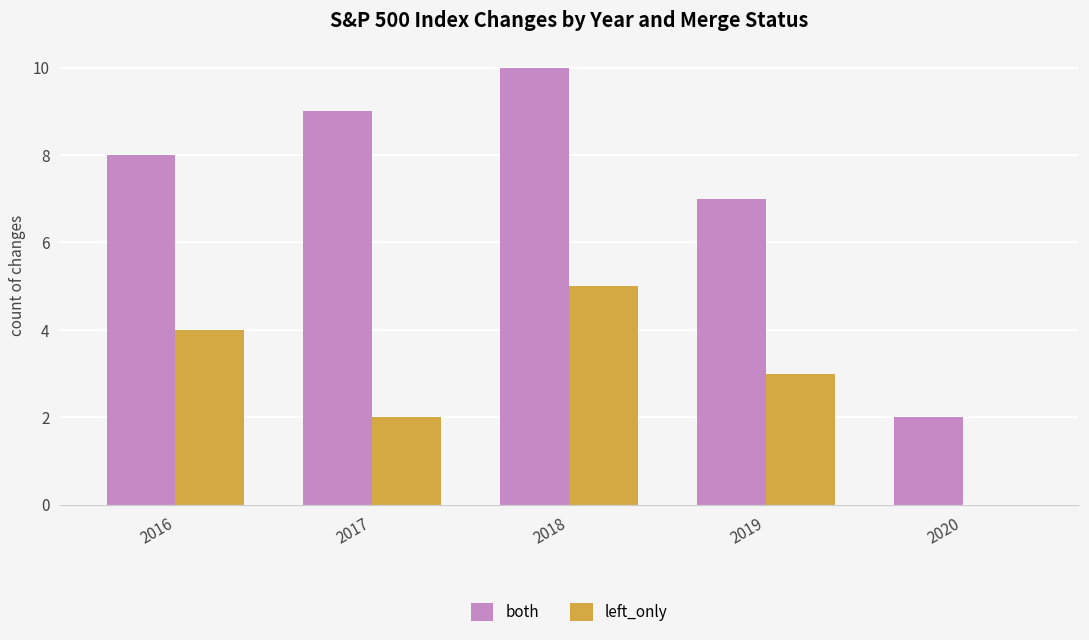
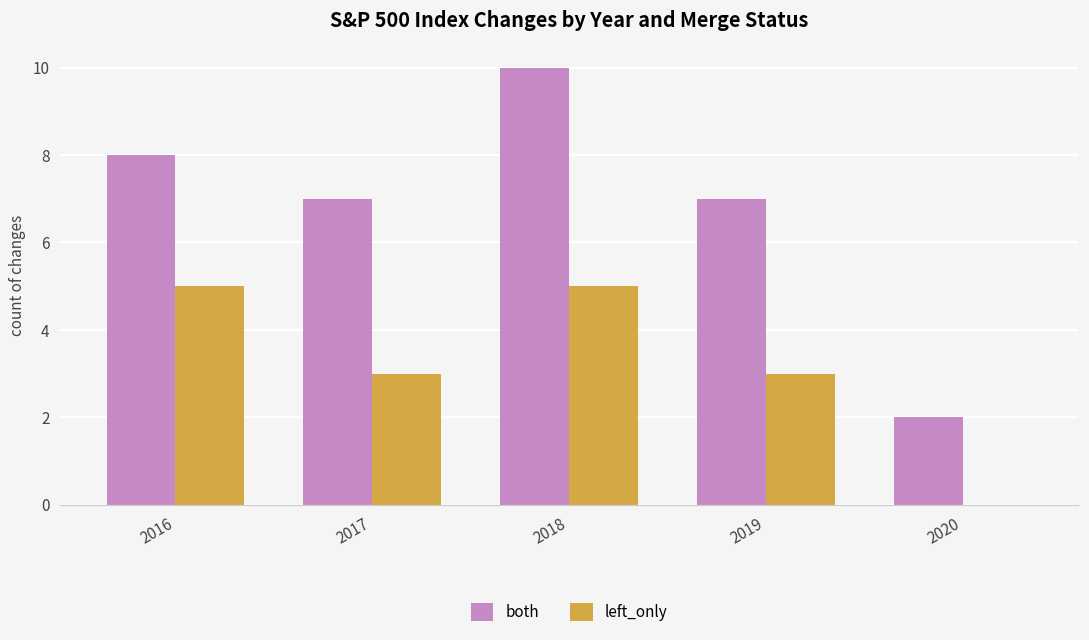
  {
    "both": {
      "2016": 8,
-     "2017": 9,
+     "2017": 7,
      "2018": 10,
      "2019": 7,
      "2020": 2
    },
    "left_only": {
-     "2016": 4,
-     "2017": 2,
+     "2016": 5,
+     "2017": 3,
      "2018": 5,
      "2019": 3,
      "2020": 0
    }
  }
